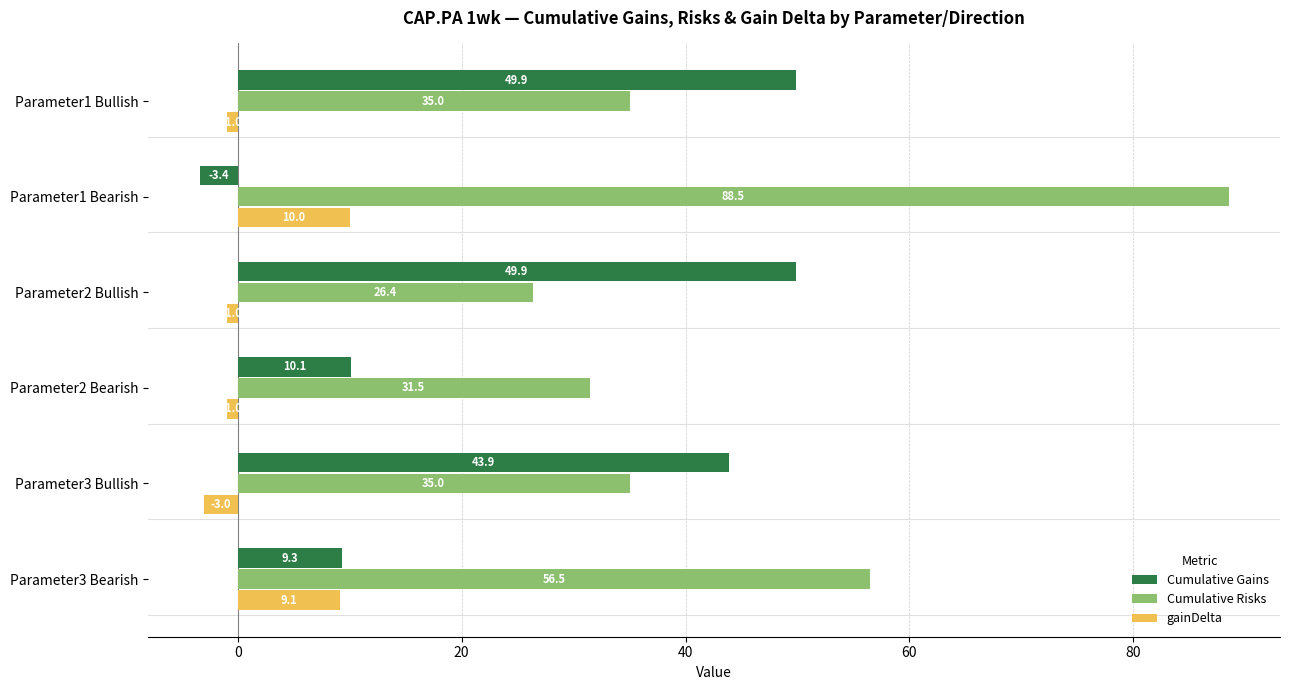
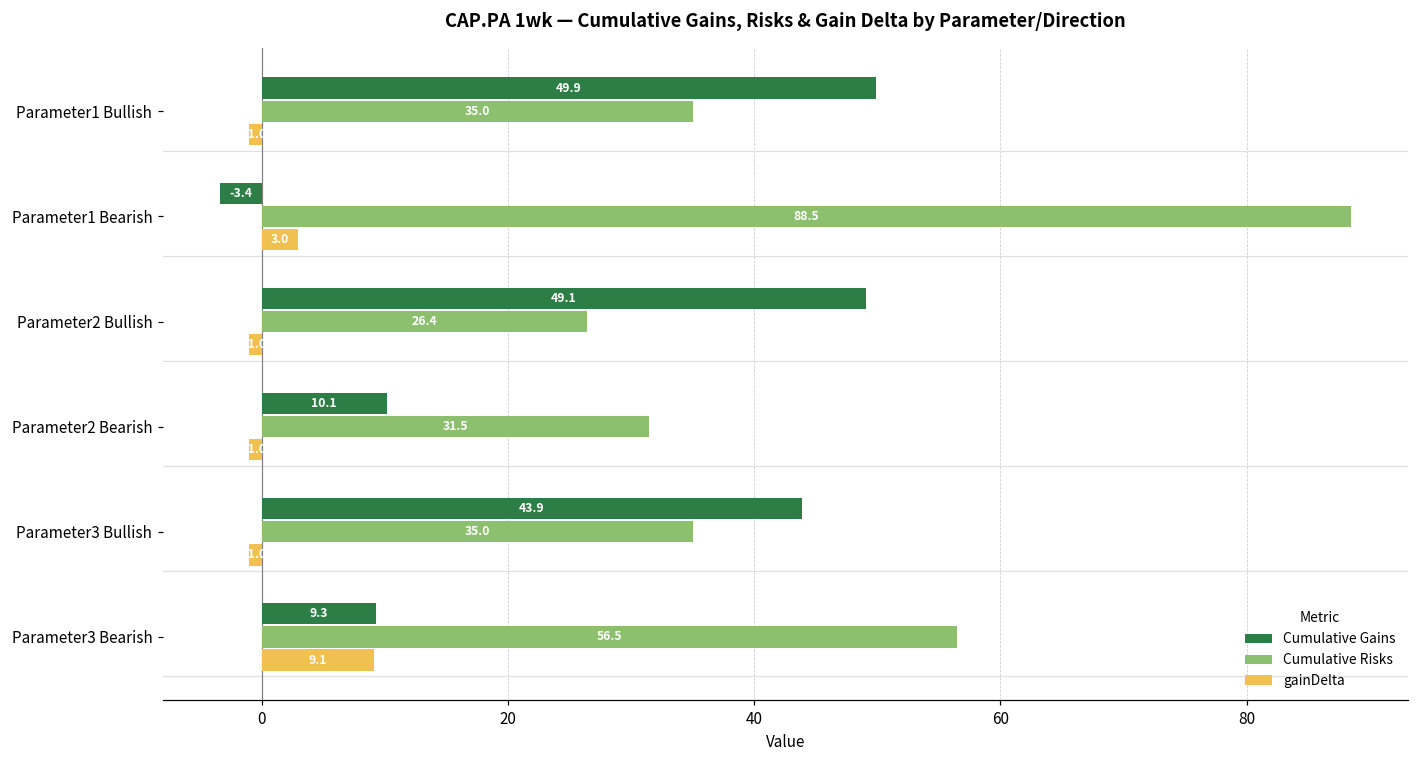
  {
    "Cumulative Gains": {
      "Parameter1 Bullish": 49.9,
      "Parameter1 Bearish": -3.4,
-     "Parameter2 Bullish": 49.9,
+     "Parameter2 Bullish": 49.1,
      "Parameter2 Bearish": 10.1,
      "Parameter3 Bullish": 43.9,
      "Parameter3 Bearish": 9.3
    },
    "Cumulative Risks": {
      "Parameter1 Bullish": 35.0,
      "Parameter1 Bearish": 88.5,
      "Parameter2 Bullish": 26.4,
      "Parameter2 Bearish": 31.5,
      "Parameter3 Bullish": 35.0,
      "Parameter3 Bearish": 56.5
    },
    "gainDelta": {
      "Parameter1 Bullish": -1.0,
-     "Parameter1 Bearish": 10.0,
+     "Parameter1 Bearish": 3.0,
      "Parameter2 Bullish": -1.0,
      "Parameter2 Bearish": -1.0,
-     "Parameter3 Bullish": -3.0,
+     "Parameter3 Bullish": -1.0,
      "Parameter3 Bearish": 9.1
    }
  }
